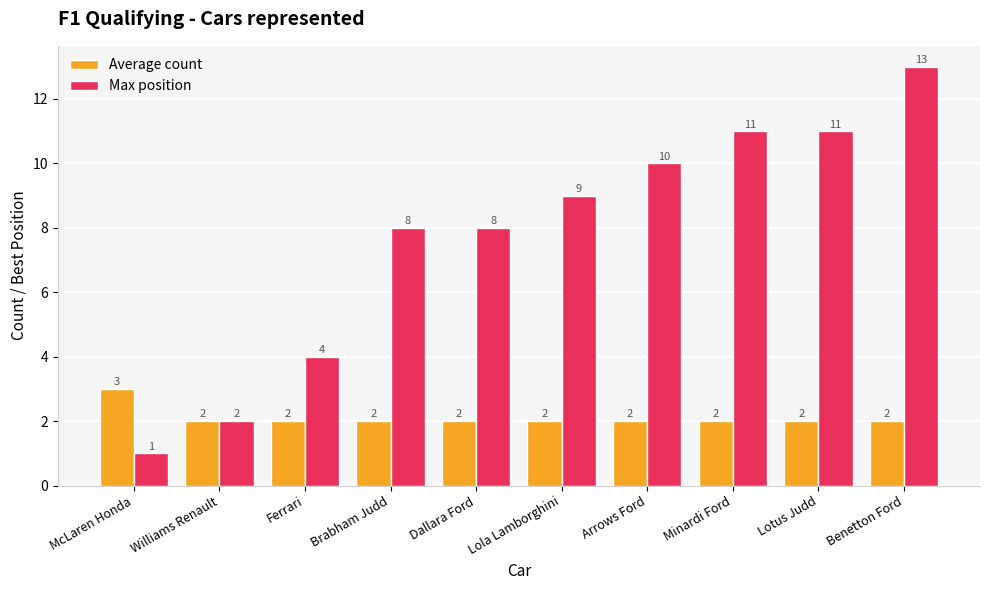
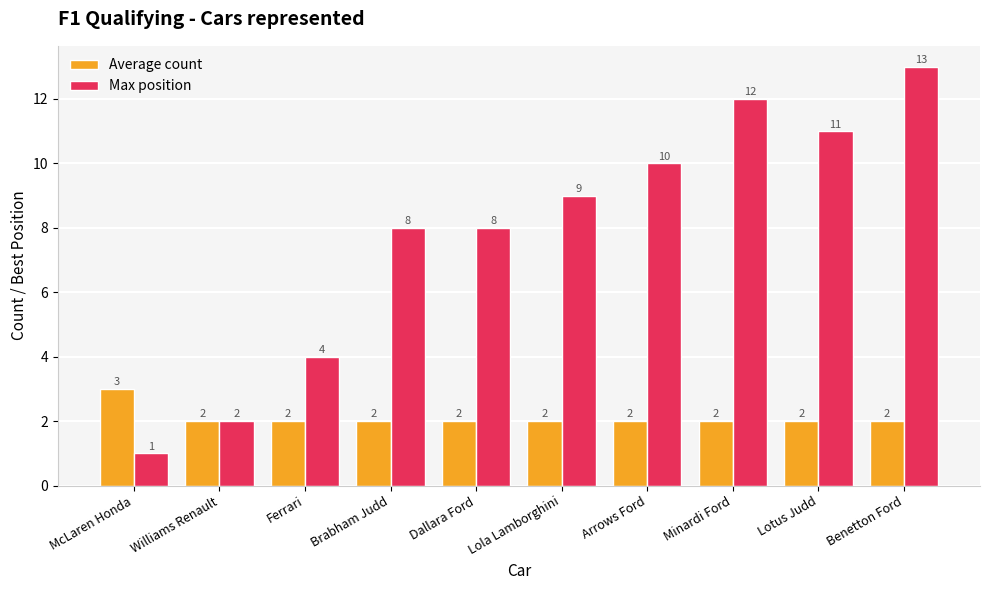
  {
    "Average count": {
      "McLaren Honda": 3,
      "Williams Renault": 2,
      "Ferrari": 2,
      "Brabham Judd": 2,
      "Dallara Ford": 2,
      "Lola Lamborghini": 2,
      "Arrows Ford": 2,
      "Minardi Ford": 2,
      "Lotus Judd": 2,
      "Benetton Ford": 2
    },
    "Max position": {
      "McLaren Honda": 1,
      "Williams Renault": 2,
      "Ferrari": 4,
      "Brabham Judd": 8,
      "Dallara Ford": 8,
      "Lola Lamborghini": 9,
      "Arrows Ford": 10,
-     "Minardi Ford": 11,
+     "Minardi Ford": 12,
      "Lotus Judd": 11,
      "Benetton Ford": 13
    }
  }
